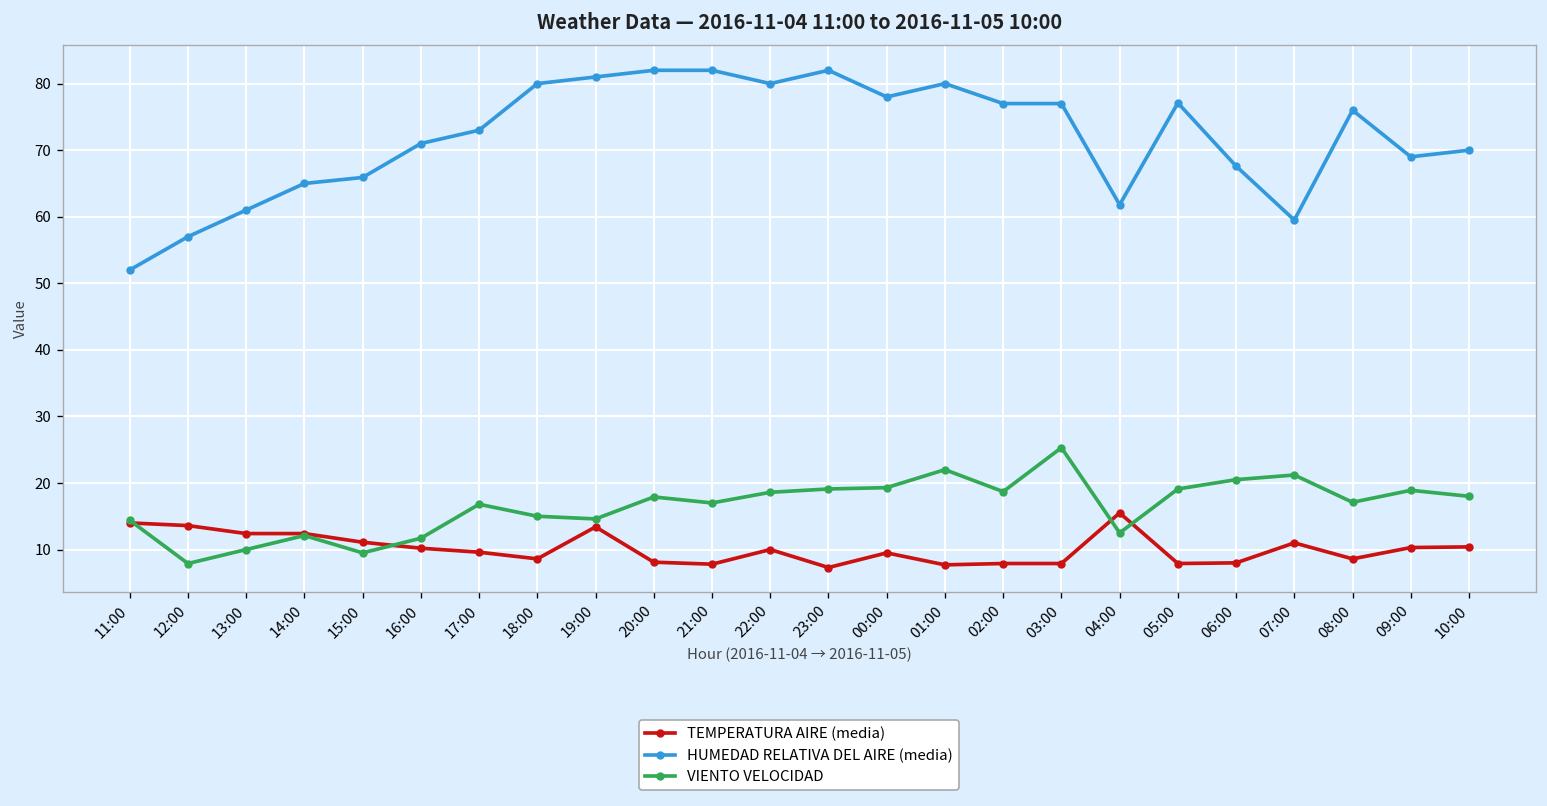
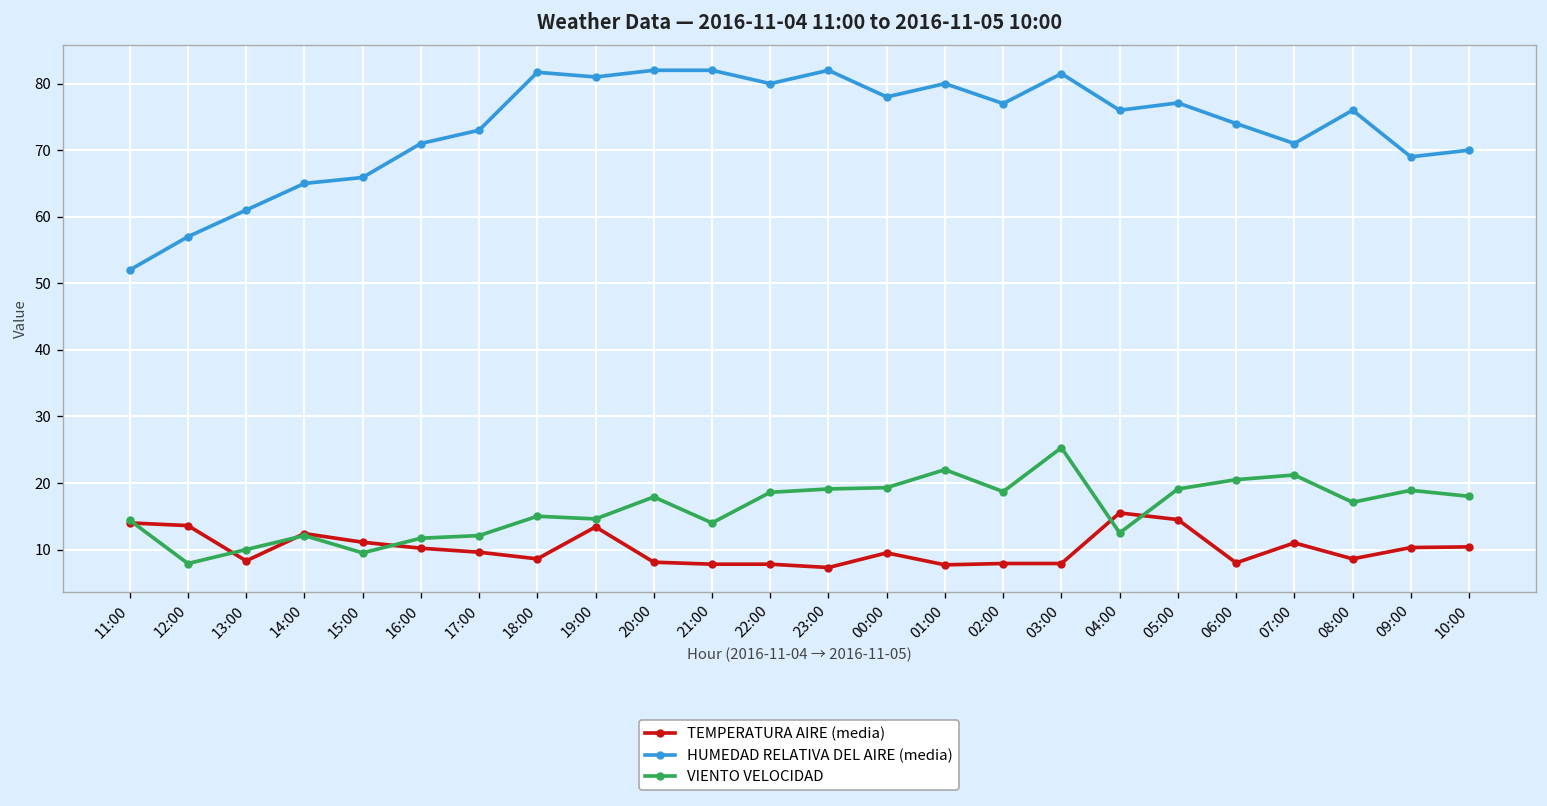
  {
    "TEMPERATURA AIRE (media)": {
      "12:00": 14,
-     "13:00": 12,
+     "13:00": 8,
      "15:00": 11,
      "16:00": 10,
      "17:00": 10,
      "18:00": 9,
      "19:00": 13,
      "20:00": 8,
      "21:00": 8,
-     "22:00": 10,
+     "22:00": 8,
      "23:00": 7,
      "00:00": 10,
      "01:00": 8,
      "02:00": 8,
      "03:00": 8,
      "04:00": 16,
-     "05:00": 8,
+     "05:00": 15,
      "06:00": 8,
      "07:00": 11,
      "08:00": 9,
      "09:00": 10,
      "10:00": 10
    },
    "HUMEDAD RELATIVA DEL AIRE (media)": {
      "11:00": 52,
      "12:00": 57,
      "13:00": 61,
      "14:00": 65,
      "15:00": 66,
      "16:00": 71,
      "17:00": 73,
-     "18:00": 80,
+     "18:00": 82,
      "19:00": 81,
      "20:00": 82,
      "21:00": 82,
      "22:00": 80,
      "23:00": 82,
      "00:00": 78,
      "01:00": 80,
      "02:00": 77,
-     "03:00": 77,
-     "04:00": 62,
+     "03:00": 82,
+     "04:00": 76,
      "05:00": 77,
-     "06:00": 68,
-     "07:00": 60,
+     "06:00": 74,
+     "07:00": 71,
      "08:00": 76,
      "09:00": 69,
      "10:00": 70
    },
    "VIENTO VELOCIDAD": {
      "12:00": 8,
      "13:00": 10,
      "15:00": 10,
      "16:00": 12,
-     "17:00": 17,
+     "17:00": 12,
      "18:00": 15,
      "19:00": 15,
      "20:00": 18,
-     "21:00": 17,
+     "21:00": 14,
      "22:00": 19,
      "23:00": 19,
      "00:00": 19,
      "01:00": 22,
      "02:00": 19,
      "03:00": 25,
      "04:00": 13,
      "05:00": 19,
      "06:00": 21,
      "07:00": 21,
      "08:00": 17,
      "09:00": 19,
      "10:00": 18
    }
  }
